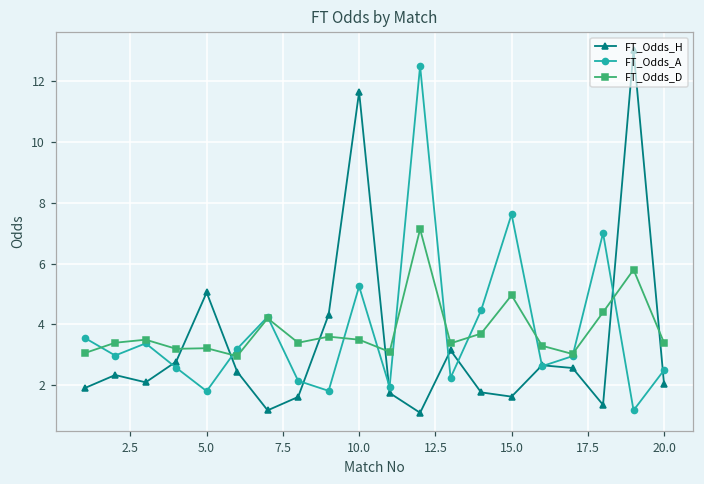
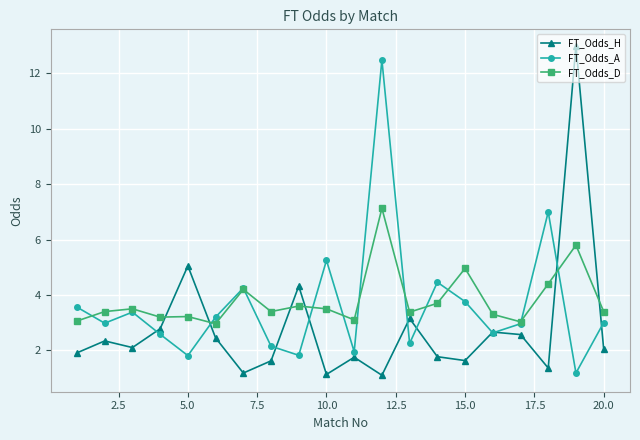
  {
    "FT_Odds_H": {
      "5.0": 5.1,
-     "10.0": 11.6,
+     "10.0": 1.1,
      "15.0": 1.6,
      "20.0": 2.1
    },
    "FT_Odds_A": {
      "5.0": 1.8,
      "10.0": 5.3,
-     "15.0": 7.6,
-     "20.0": 2.5
+     "15.0": 3.8,
+     "20.0": 3.0
    },
    "FT_Odds_D": {
      "5.0": 3.2,
      "10.0": 3.5,
      "15.0": 5.0,
      "20.0": 3.4
    }
  }
